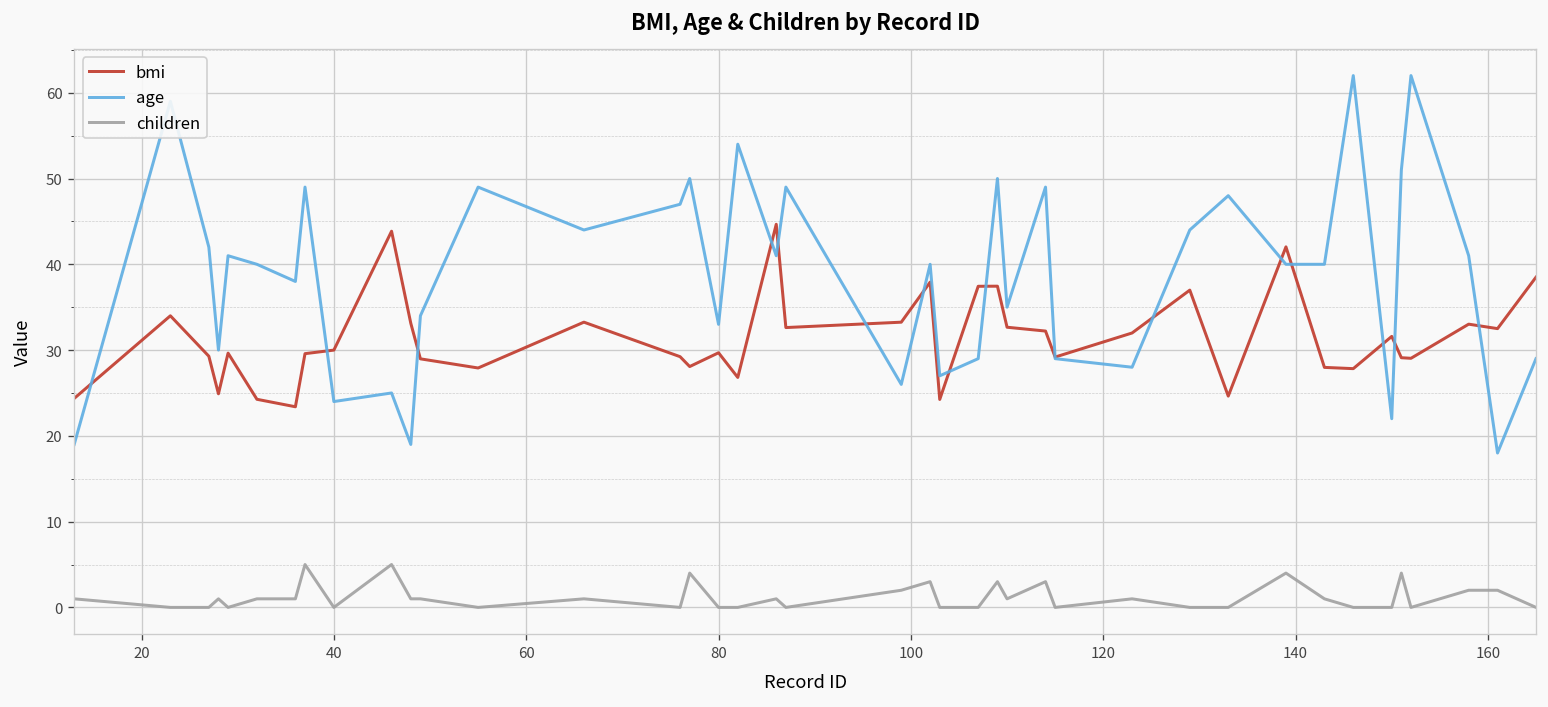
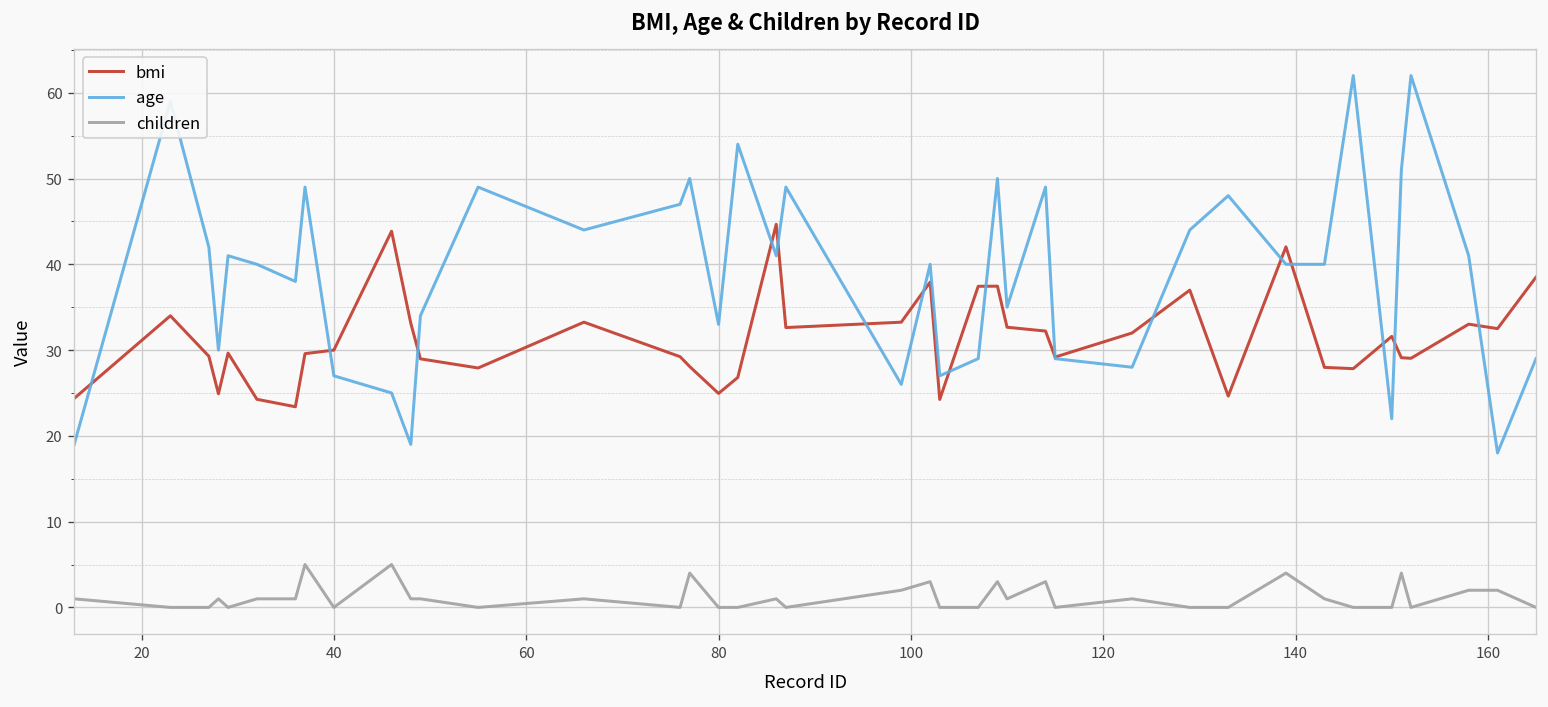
  {
    "bmi": {
      "40": 30,
-     "80": 30
+     "80": 25
    },
    "age": {
-     "40": 24,
+     "40": 27,
      "80": 33
    },
    "children": {
      "40": 0,
      "80": 0
    }
  }
